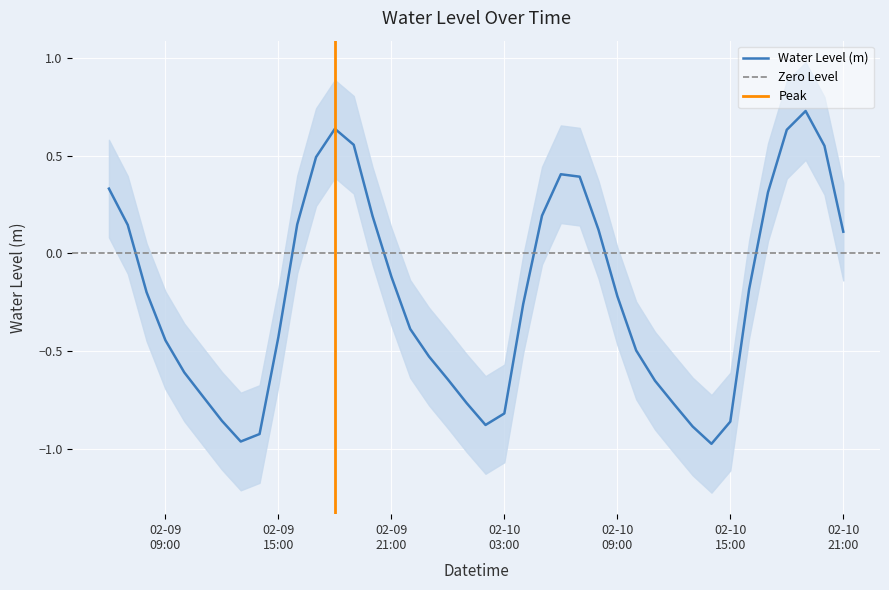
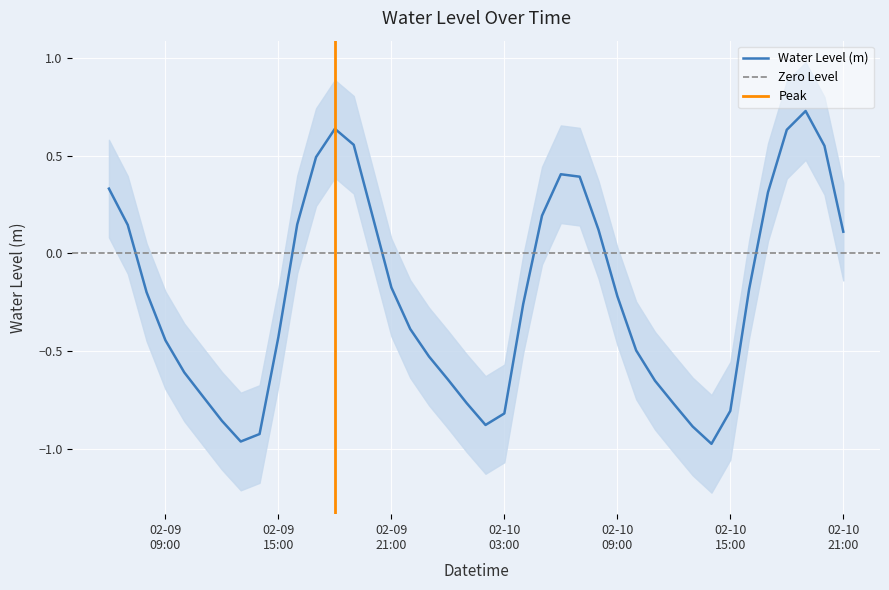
  {
    "Water Level (m)": {
      "02-09 09:00": -0.44,
      "02-09 15:00": -0.43,
-     "02-09 21:00": -0.12,
+     "02-09 21:00": -0.17,
      "02-10 03:00": -0.82,
      "02-10 09:00": -0.22,
-     "02-10 15:00": -0.86,
+     "02-10 15:00": -0.81,
      "02-10 21:00": 0.11
    }
  }
